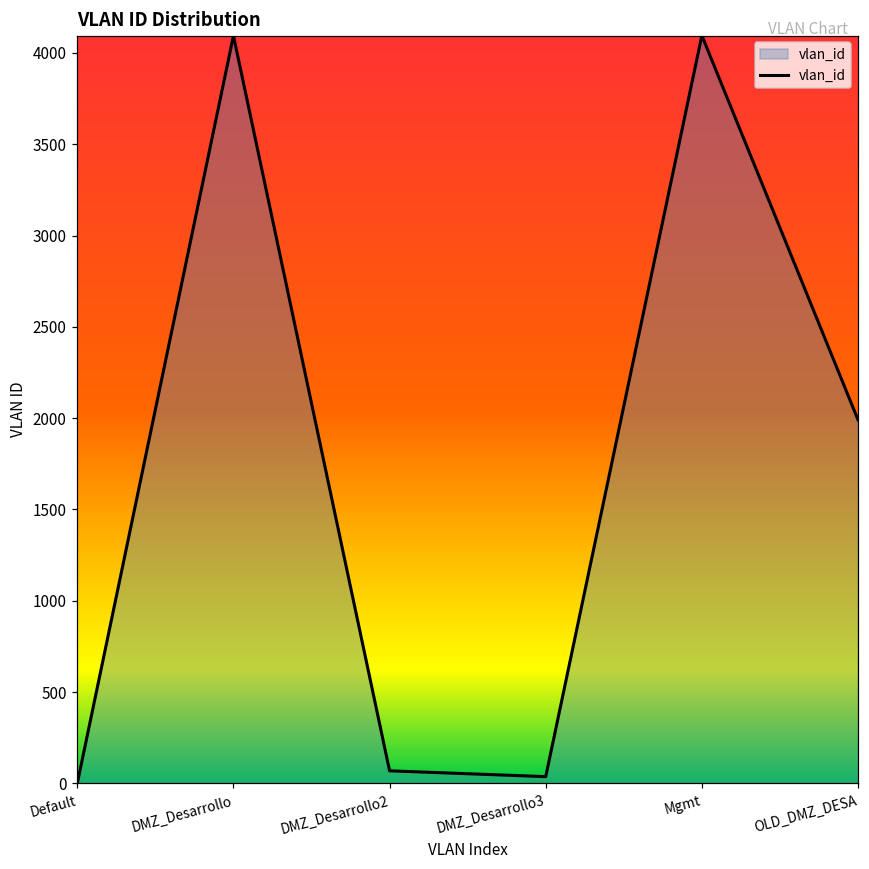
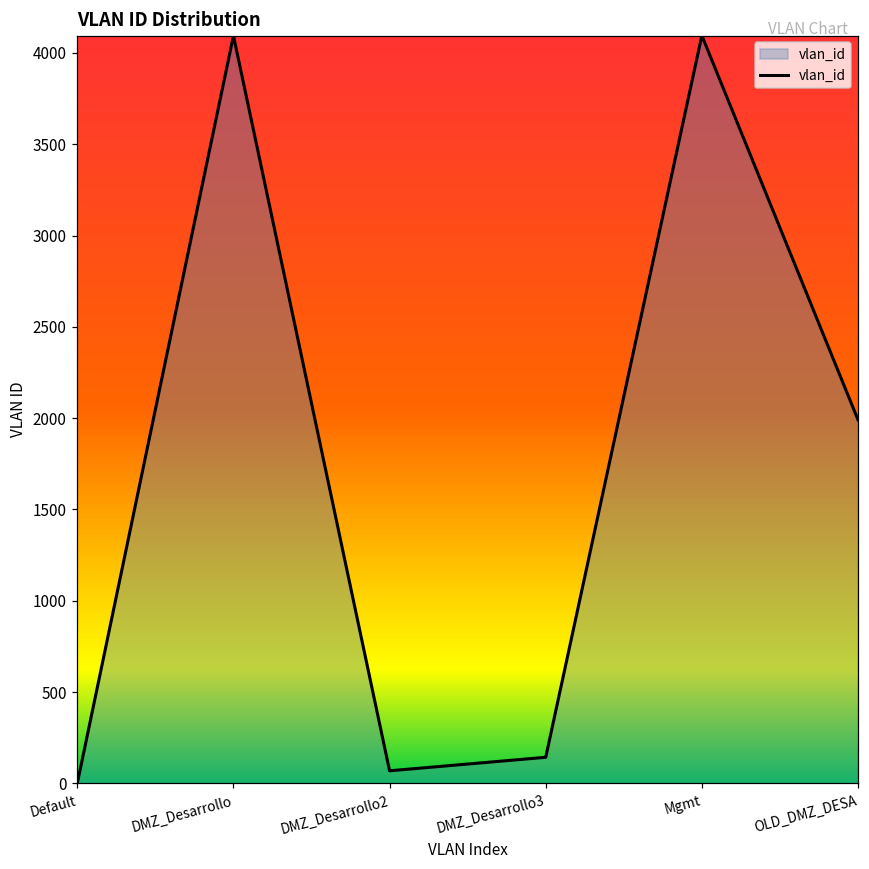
  {
    "Default": 0,
    "DMZ_Desarrollo": 4090,
    "DMZ_Desarrollo2": 70,
-   "DMZ_Desarrollo3": 40,
+   "DMZ_Desarrollo3": 140,
    "Mgmt": 4100,
    "OLD_DMZ_DESA": 1990
  }
